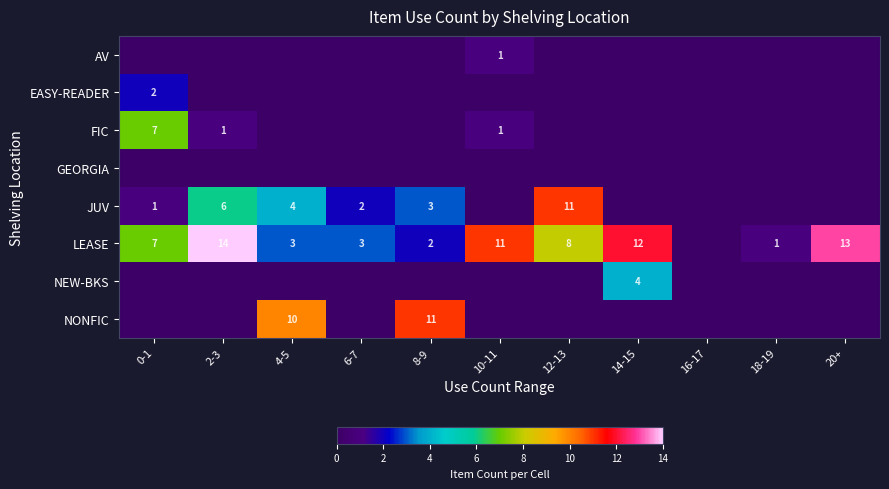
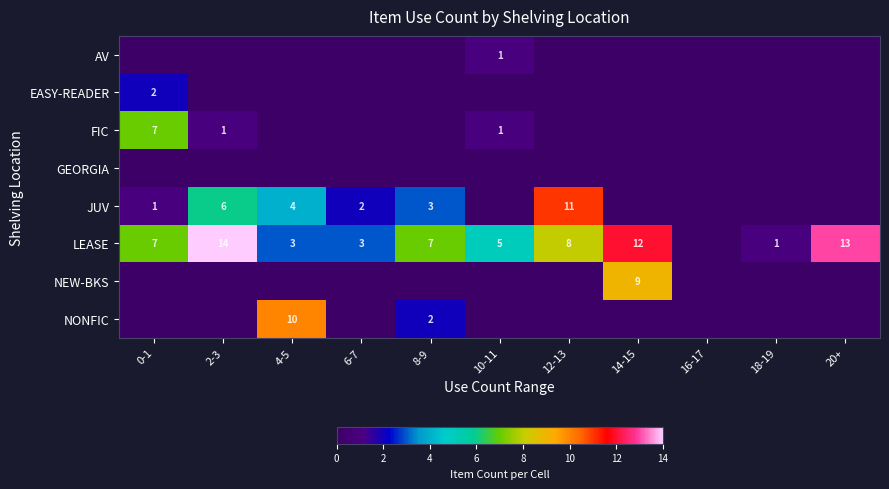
  {
    "AV": {
      "10-11": 1
    },
    "EASY-READER": {
      "0-1": 2
    },
    "FIC": {
      "0-1": 7,
      "2-3": 1,
      "10-11": 1
    },
    "JUV": {
      "0-1": 1,
      "2-3": 6,
      "4-5": 4,
      "6-7": 2,
      "8-9": 3,
      "12-13": 11
    },
    "LEASE": {
      "0-1": 7,
      "2-3": 14,
      "4-5": 3,
      "6-7": 3,
-     "8-9": 2,
-     "10-11": 11,
+     "8-9": 7,
+     "10-11": 5,
      "12-13": 8,
      "14-15": 12,
      "18-19": 1,
      "20+": 13
    },
    "NEW-BKS": {
-     "14-15": 4
+     "14-15": 9
    },
    "NONFIC": {
      "4-5": 10,
-     "8-9": 11
+     "8-9": 2
    }
  }
